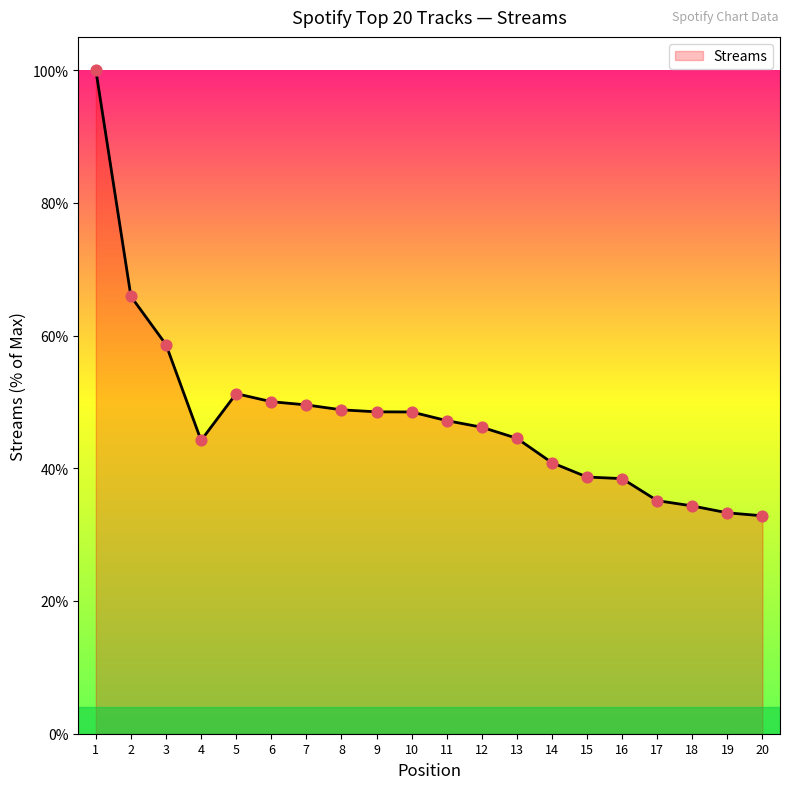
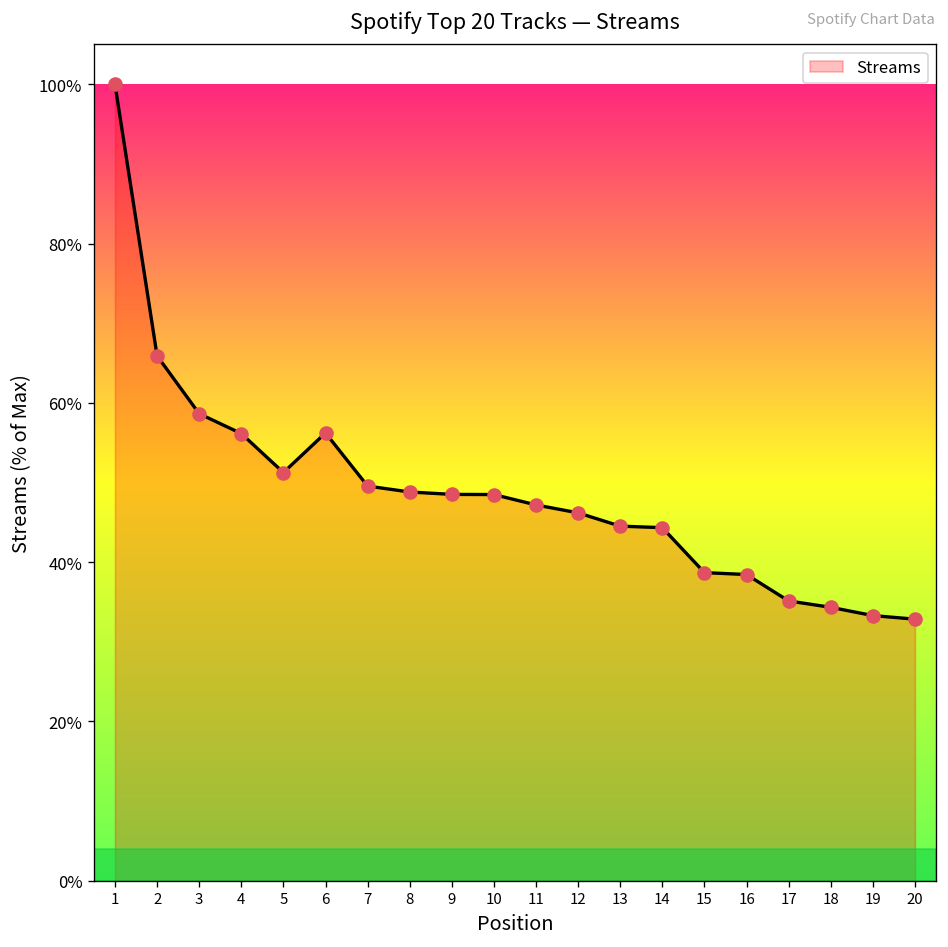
  {
    "1": "100%",
    "2": "66%",
    "3": "59%",
-   "4": "44%",
+   "4": "56%",
    "5": "51%",
-   "6": "50%",
+   "6": "56%",
    "7": "50%",
    "8": "49%",
    "9": "49%",
    "10": "48%",
    "11": "47%",
    "12": "46%",
    "13": "45%",
-   "14": "41%",
+   "14": "44%",
    "15": "39%",
    "16": "38%",
    "17": "35%",
    "18": "34%",
    "19": "33%",
    "20": "33%"
  }
